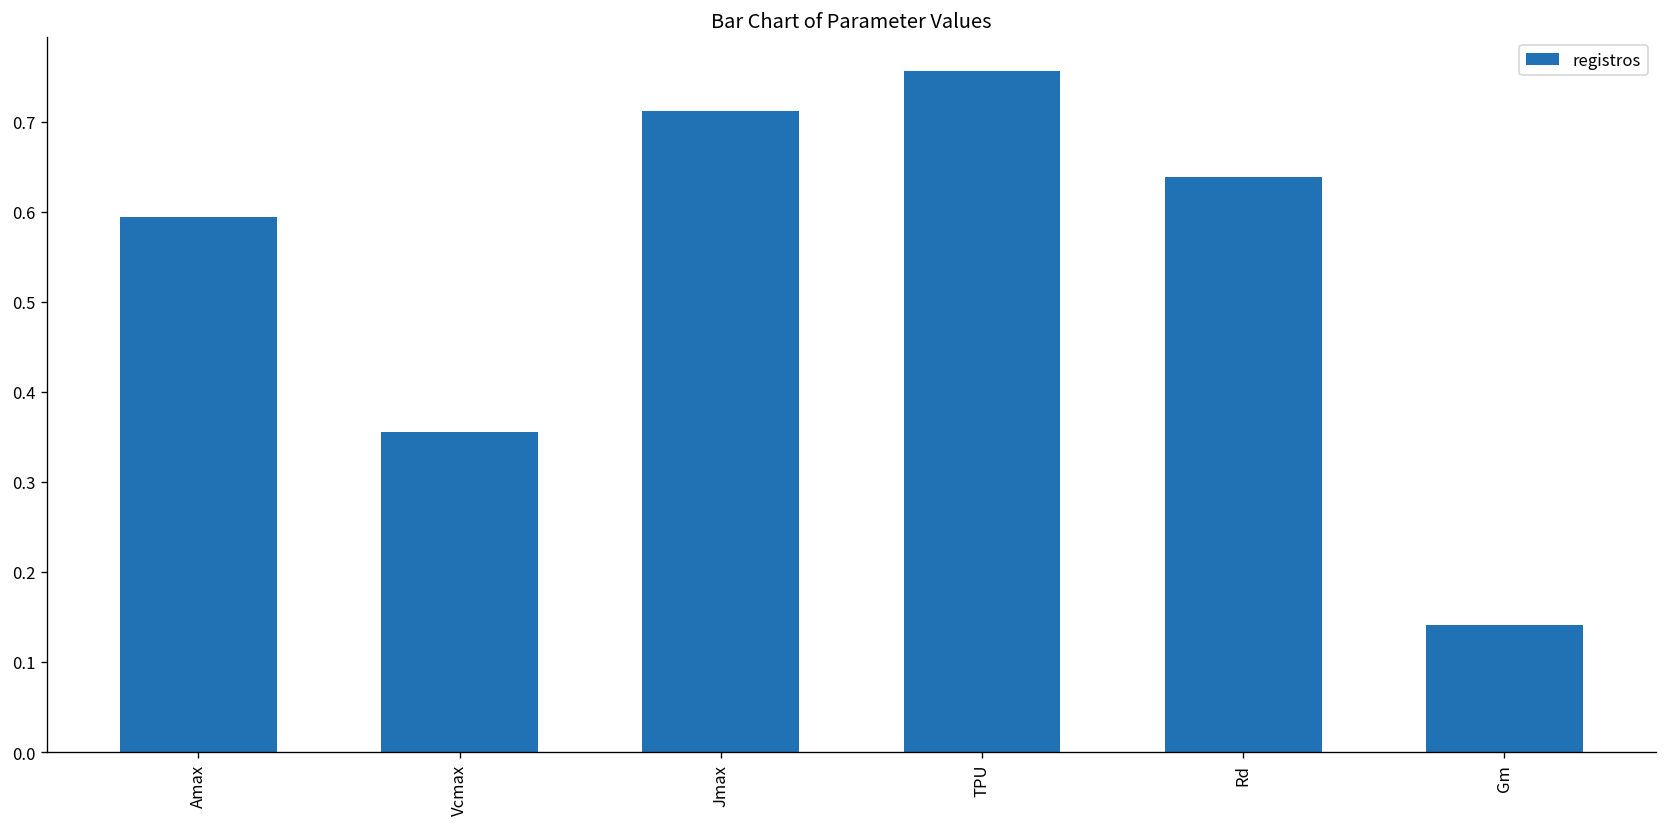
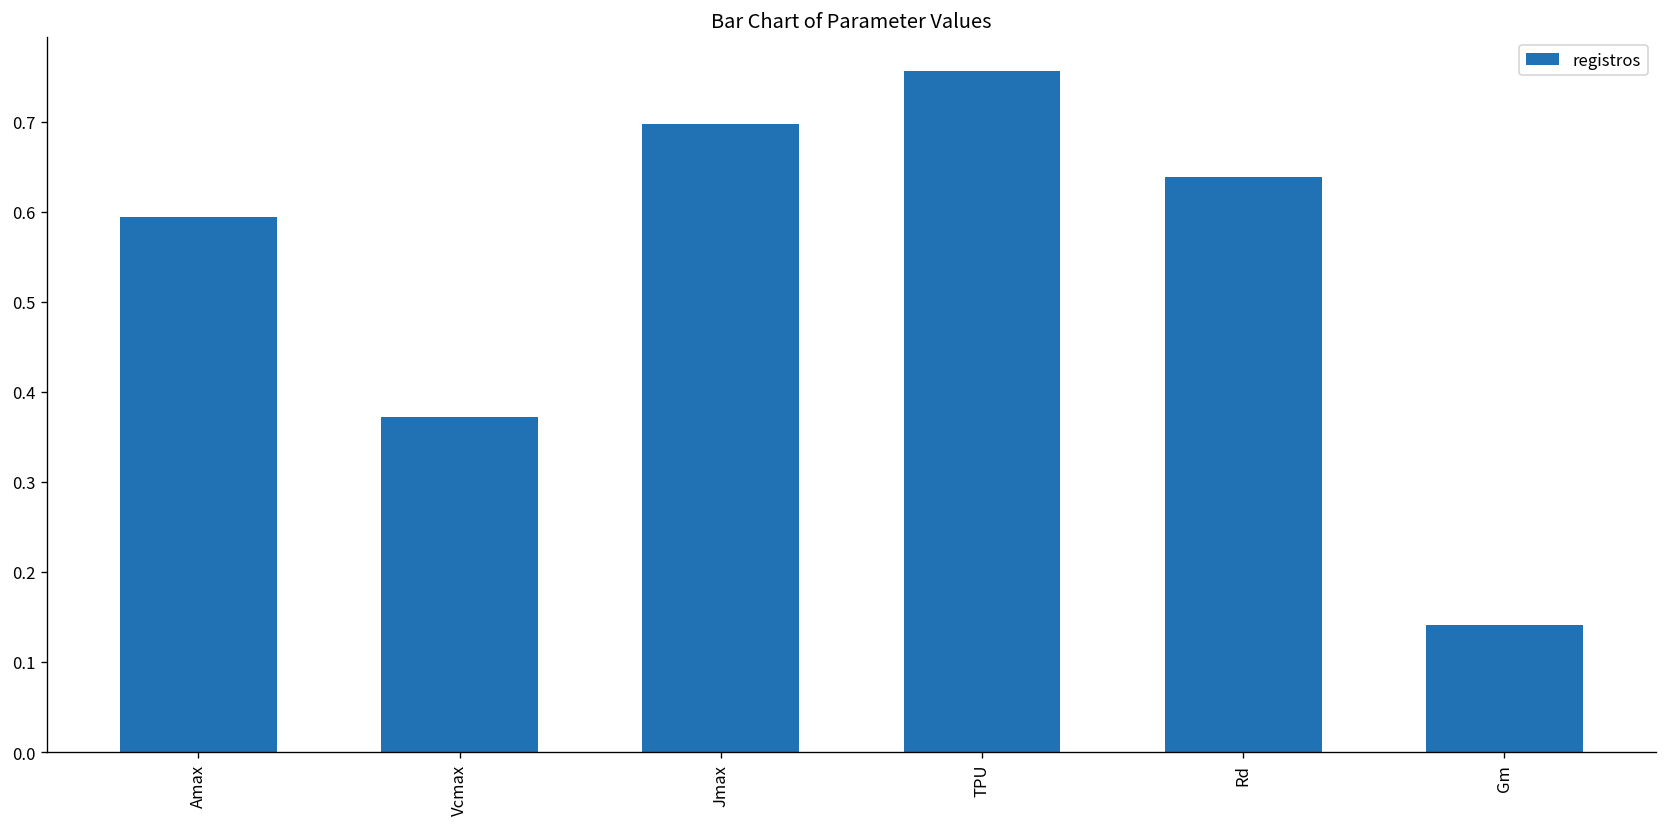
  {
    "Amax": 0.59,
-   "Vcmax": 0.36,
-   "Jmax": 0.71,
+   "Vcmax": 0.37,
+   "Jmax": 0.70,
    "TPU": 0.76,
    "Rd": 0.64,
    "Gm": 0.14
  }
